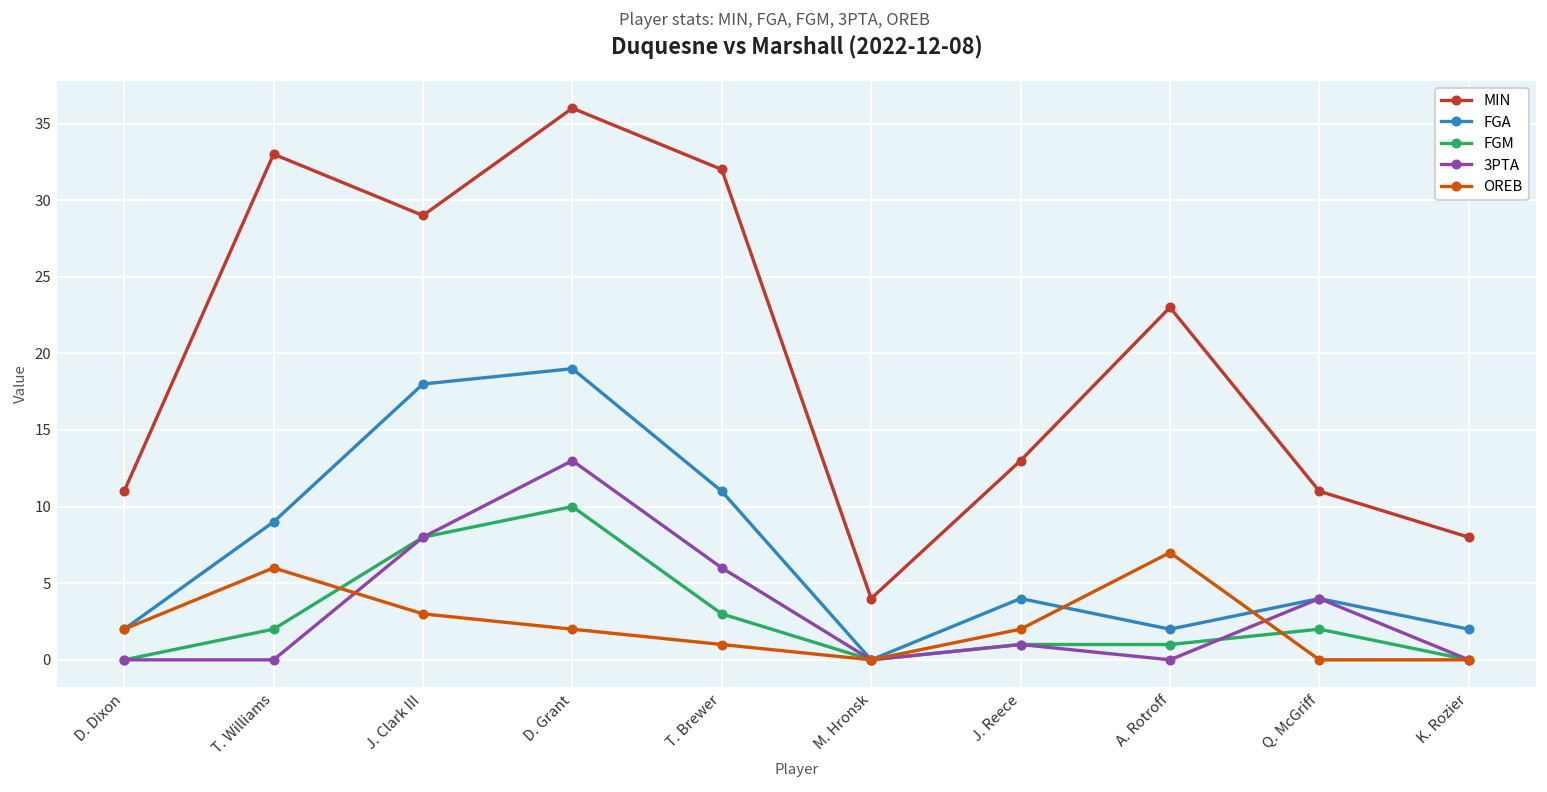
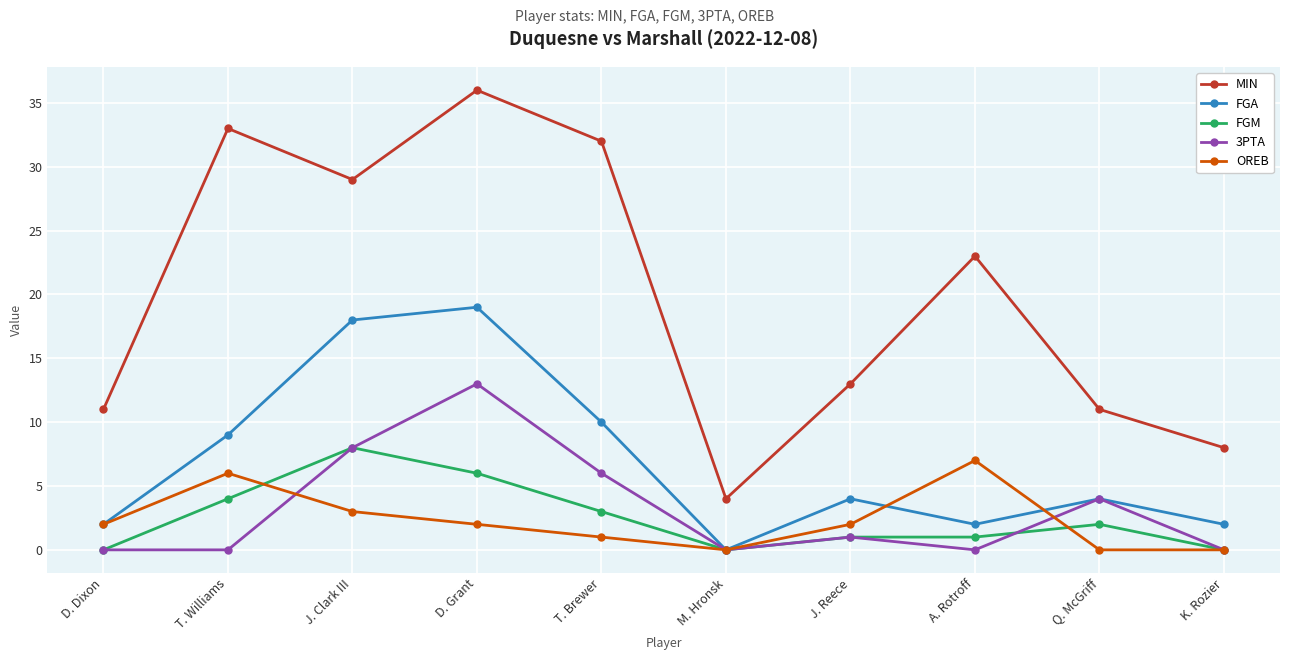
  {
    "FGA": {
      "T. Williams": 9,
      "J. Clark III": 18,
      "D. Grant": 19,
-     "T. Brewer": 11,
+     "T. Brewer": 10,
      "J. Reece": 4,
      "A. Rotroff": 2,
      "K. Rozier": 2
    },
    "FGM": {
-     "T. Williams": 2,
-     "D. Grant": 10,
+     "T. Williams": 4,
+     "D. Grant": 6,
      "T. Brewer": 3,
      "A. Rotroff": 1,
      "Q. McGriff": 2
    },
    "3PTA": {
      "T. Williams": 0,
      "D. Grant": 13,
      "T. Brewer": 6,
      "A. Rotroff": 0
    }
  }
